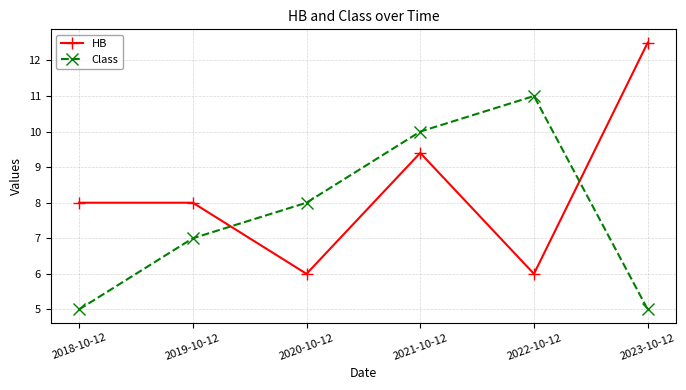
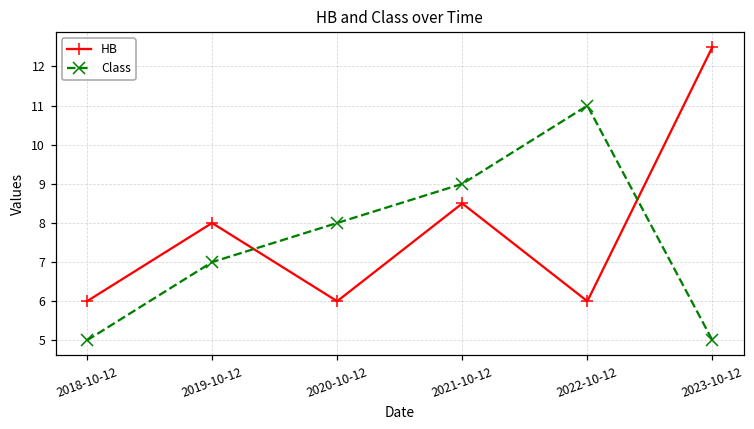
  {
    "HB": {
-     "2018-10-12": 8,
+     "2018-10-12": 6,
      "2019-10-12": 8.0,
      "2020-10-12": 6.0,
-     "2021-10-12": 9.4,
+     "2021-10-12": 8.5,
      "2022-10-12": 6.0,
      "2023-10-12": 12.5
    },
    "Class": {
      "2018-10-12": 5,
      "2019-10-12": 7,
      "2020-10-12": 8,
-     "2021-10-12": 10,
+     "2021-10-12": 9,
      "2022-10-12": 11,
      "2023-10-12": 5
    }
  }
